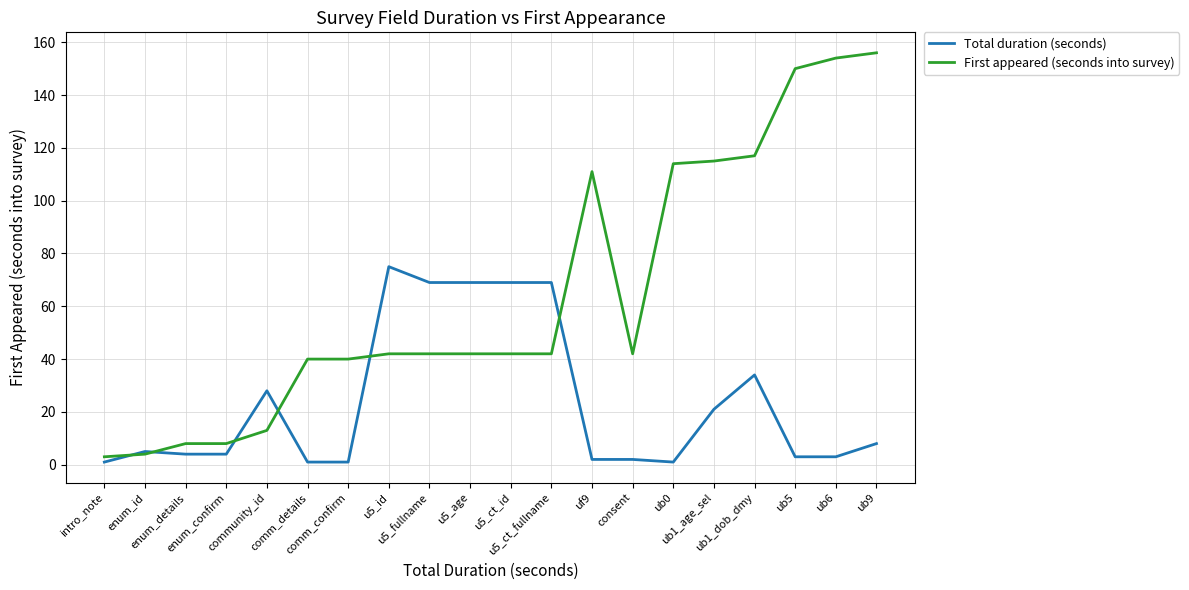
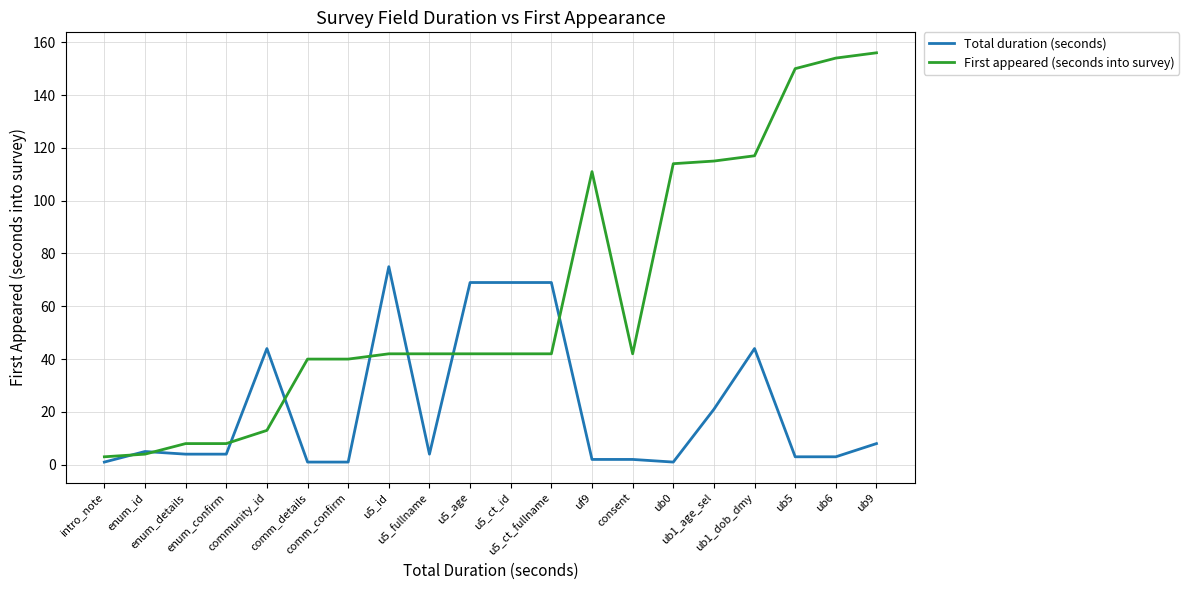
  {
    "Total duration (seconds)": {
      "intro_note": 1,
      "enum_id": 5,
      "enum_details": 4,
      "enum_confirm": 4,
-     "community_id": 28,
+     "community_id": 44,
      "comm_details": 1,
      "comm_confirm": 1,
      "u5_id": 75,
-     "u5_fullname": 69,
+     "u5_fullname": 4,
      "u5_age": 69,
      "u5_ct_id": 69,
      "u5_ct_fullname": 69,
      "uf9": 2,
      "consent": 2,
      "ub0": 1,
      "ub1_age_sel": 21,
-     "ub1_dob_dmy": 34,
+     "ub1_dob_dmy": 44,
      "ub5": 3,
      "ub6": 3,
      "ub9": 8
    },
    "First appeared (seconds into survey)": {
      "intro_note": 3,
      "enum_id": 4,
      "enum_details": 8,
      "enum_confirm": 8,
      "community_id": 13,
      "comm_details": 40,
      "comm_confirm": 40,
      "u5_id": 42,
      "u5_fullname": 42,
      "u5_age": 42,
      "u5_ct_id": 42,
      "u5_ct_fullname": 42,
      "uf9": 111,
      "consent": 42,
      "ub0": 114,
      "ub1_age_sel": 115,
      "ub1_dob_dmy": 117,
      "ub5": 150,
      "ub6": 154,
      "ub9": 156
    }
  }
